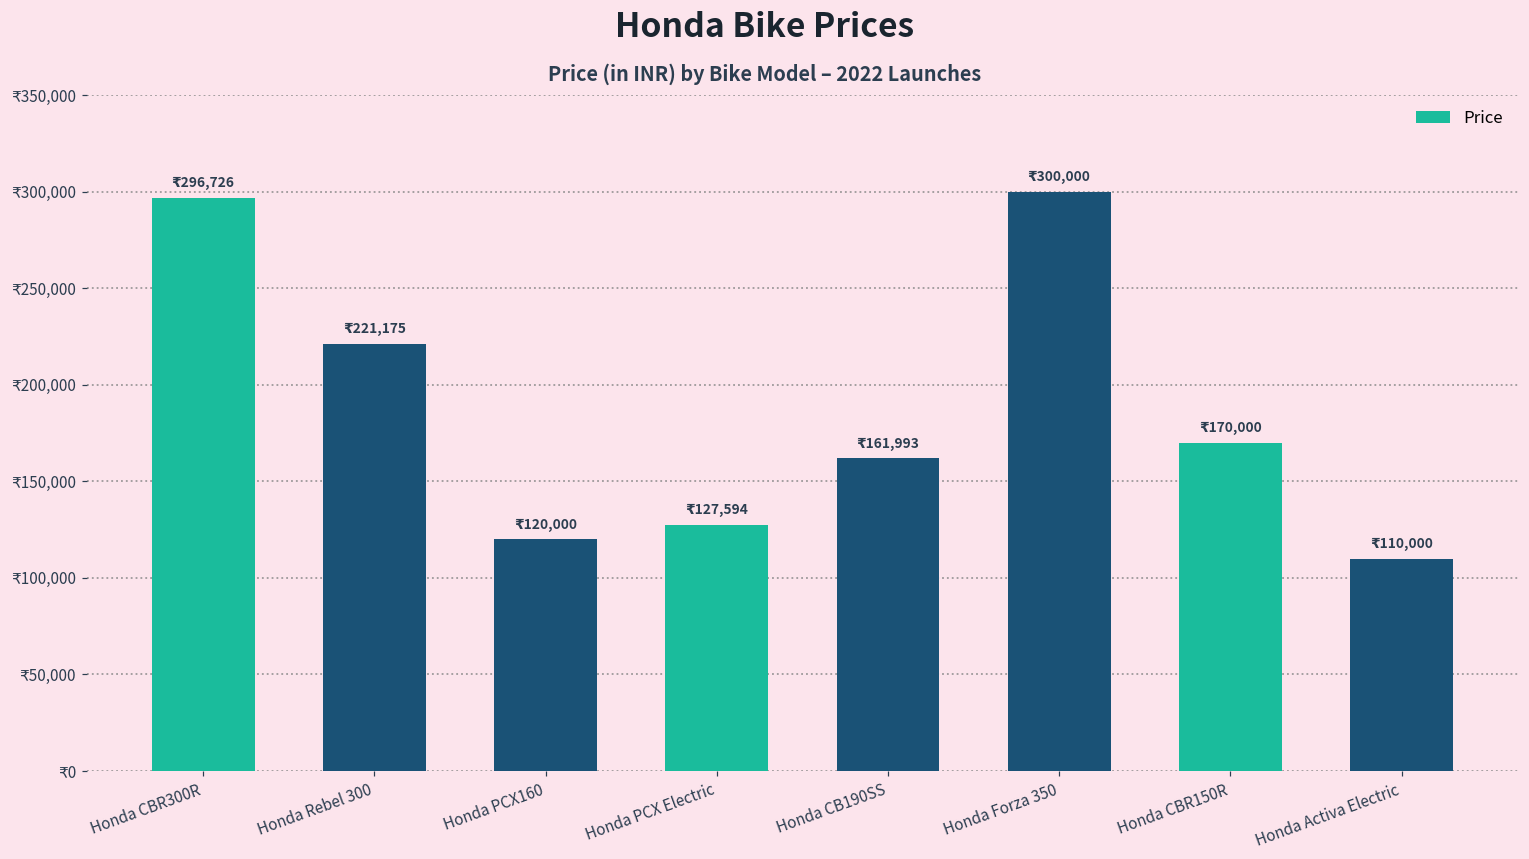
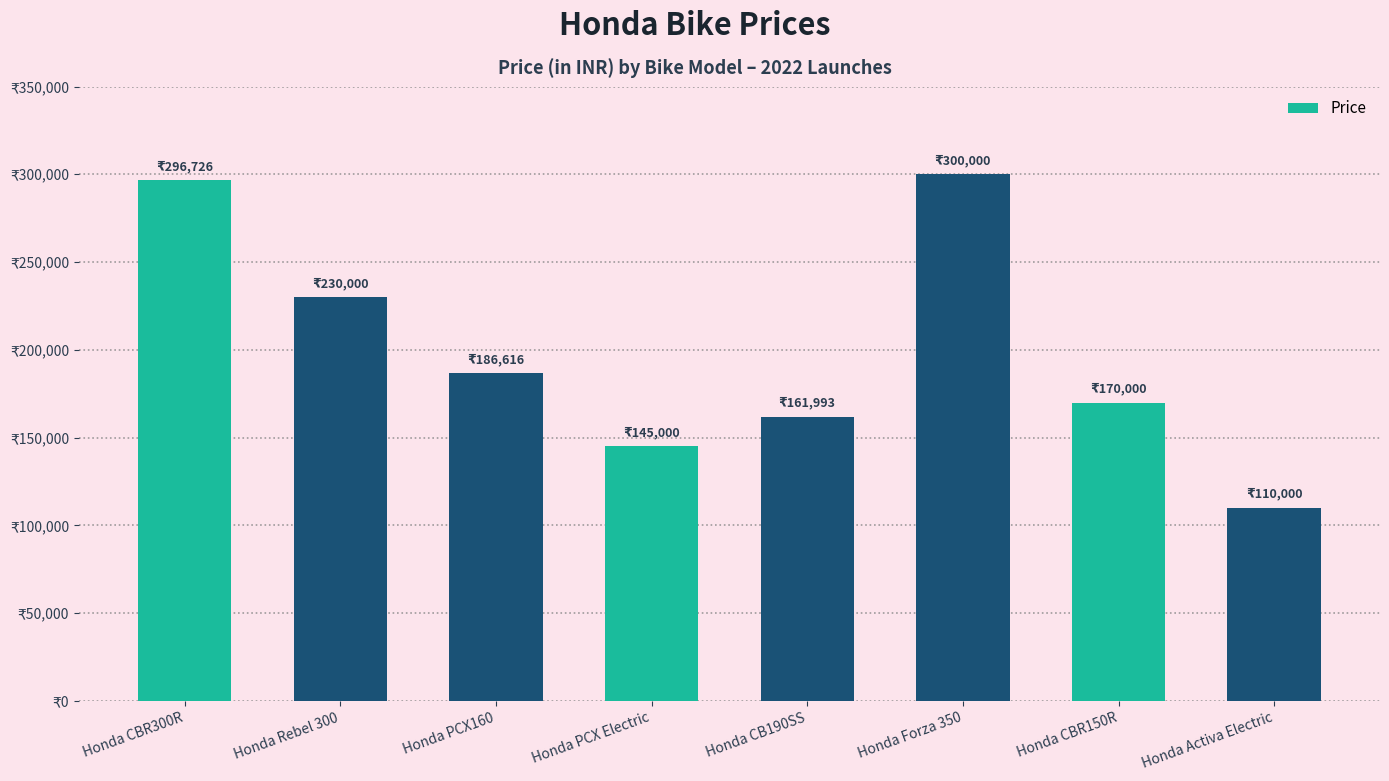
  {
    "Honda CBR300R": "296,726",
-   "Honda Rebel 300": "221,175",
-   "Honda PCX160": "120,000",
-   "Honda PCX Electric": "127,594",
+   "Honda Rebel 300": "230,000",
+   "Honda PCX160": "186,616",
+   "Honda PCX Electric": "145,000",
    "Honda CB190SS": "161,993",
    "Honda Forza 350": "300,000",
    "Honda CBR150R": "170,000",
    "Honda Activa Electric": "110,000"
  }
